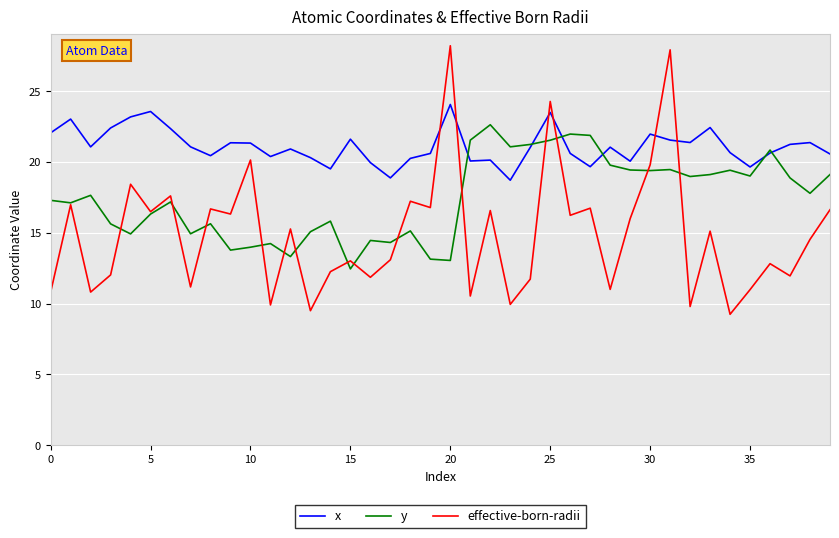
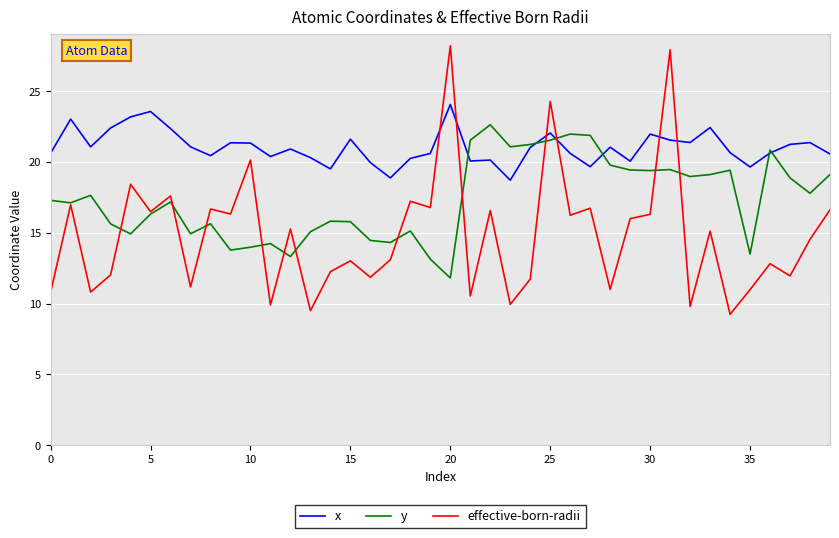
  {
    "x": {
-     "0": 22.1,
+     "0": 20.6,
      "5": 23.6,
      "10": 21.3,
      "15": 21.6,
      "20": 24.1,
-     "25": 23.5,
+     "25": 22.0,
      "30": 22.0,
      "35": 19.6
    },
    "y": {
      "0": 17.3,
      "10": 14.0,
-     "15": 12.5,
-     "20": 13.0,
+     "15": 15.8,
+     "20": 11.8,
      "25": 21.5,
      "30": 19.4,
-     "35": 19.0
+     "35": 13.5
    },
    "effective-born-radii": {
      "0": 10.8,
      "10": 20.1,
      "15": 13.0,
      "20": 28.2,
      "25": 24.3,
-     "30": 19.8,
+     "30": 16.3,
      "35": 11.0
    }
  }
